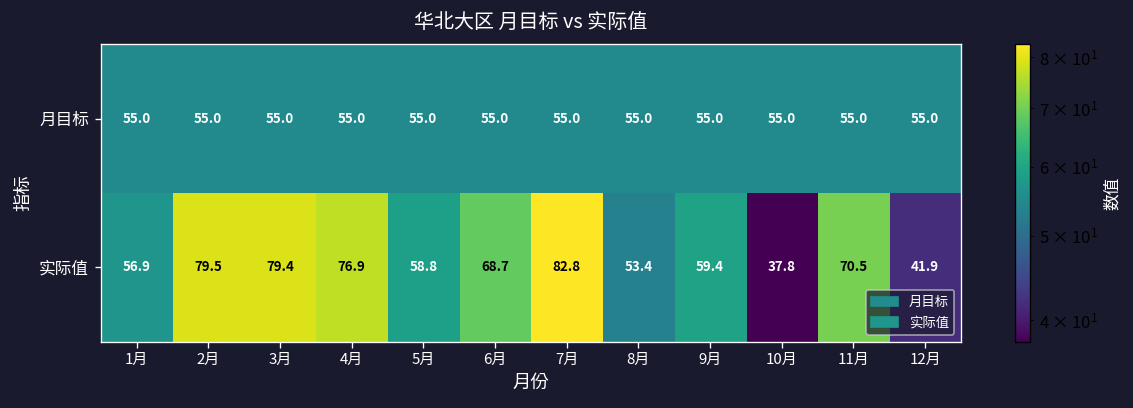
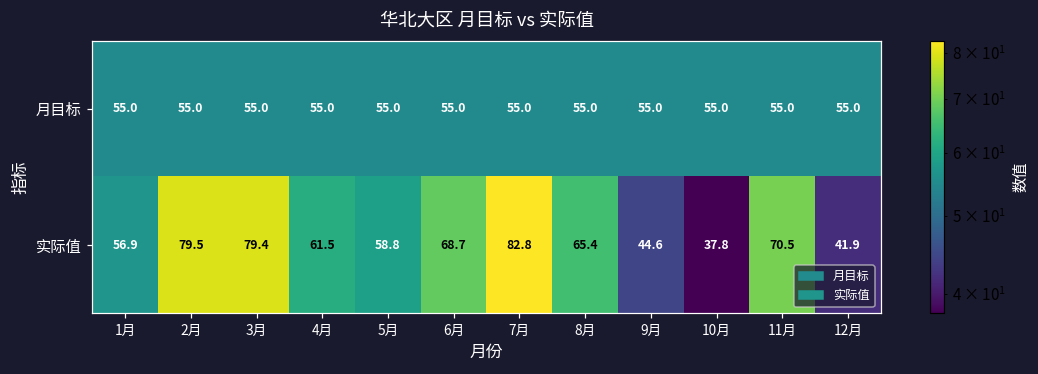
  {
    "月目标": {
      "1月": 55.0,
      "2月": 55.0,
      "3月": 55.0,
      "4月": 55.0,
      "5月": 55.0,
      "6月": 55.0,
      "7月": 55.0,
      "8月": 55.0,
      "9月": 55.0,
      "10月": 55.0,
      "11月": 55.0,
      "12月": 55.0
    },
    "实际值": {
      "1月": 56.9,
      "2月": 79.5,
      "3月": 79.4,
-     "4月": 76.9,
+     "4月": 61.5,
      "5月": 58.8,
      "6月": 68.7,
      "7月": 82.8,
-     "8月": 53.4,
-     "9月": 59.4,
+     "8月": 65.4,
+     "9月": 44.6,
      "10月": 37.8,
      "11月": 70.5,
      "12月": 41.9
    }
  }
